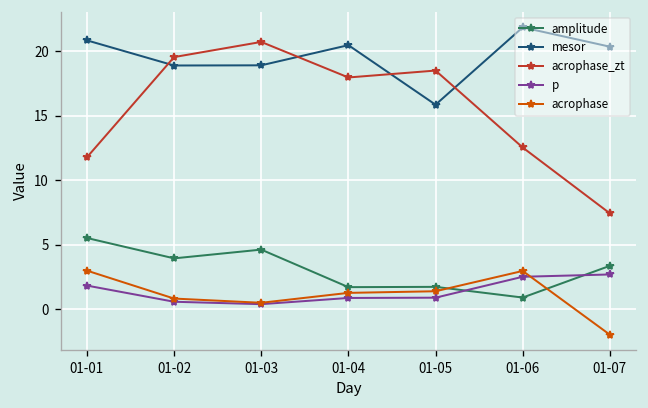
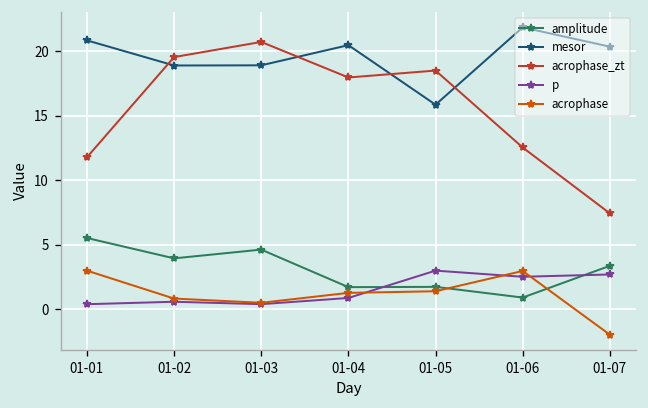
  {
    "p": {
-     "01-01": 1.8,
+     "01-01": 0.4,
      "01-02": 0.6,
      "01-04": 0.9,
-     "01-05": 0.9,
+     "01-05": 3.0,
      "01-06": 2.5,
      "01-07": 2.7
    }
  }
